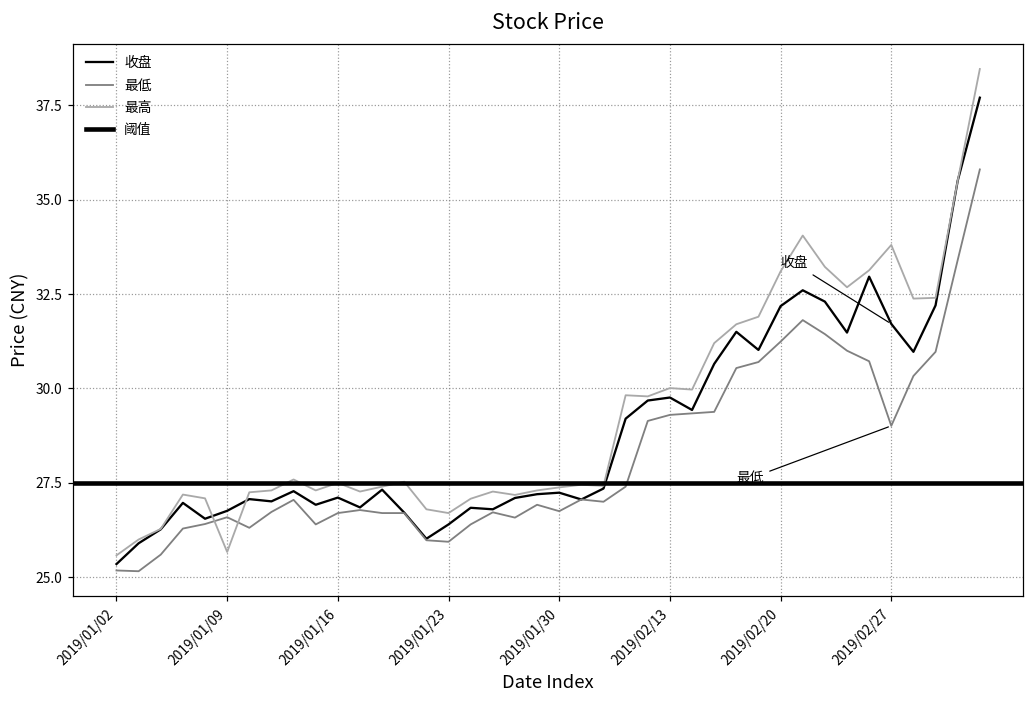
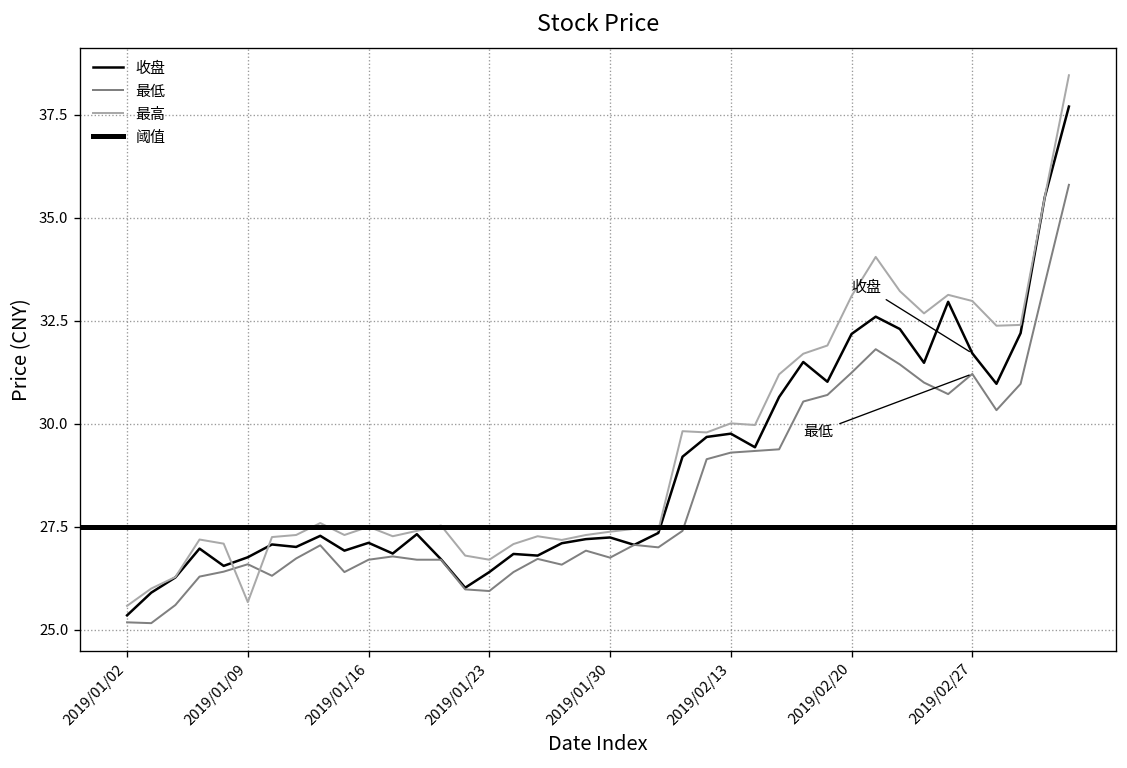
  {
    "收盘": {
      "2019/01/02": 25.4,
      "2019/01/09": 26.8,
      "2019/01/16": 27.1,
      "2019/01/23": 26.4,
      "2019/01/30": 27.2,
      "2019/02/13": 29.8,
      "2019/02/20": 32.2,
      "2019/02/27": 31.7
    },
    "最低": {
      "2019/01/02": 25.2,
      "2019/01/09": 26.6,
      "2019/01/16": 26.7,
      "2019/01/23": 25.9,
      "2019/01/30": 26.8,
      "2019/02/13": 29.3,
      "2019/02/20": 31.2,
-     "2019/02/27": 29.0
+     "2019/02/27": 31.2
    },
    "最高": {
      "2019/01/02": 25.6,
      "2019/01/09": 25.7,
      "2019/01/16": 27.5,
      "2019/01/23": 26.7,
      "2019/01/30": 27.4,
      "2019/02/13": 30.0,
      "2019/02/20": 33.1,
-     "2019/02/27": 33.8
+     "2019/02/27": 33.0
    }
  }
